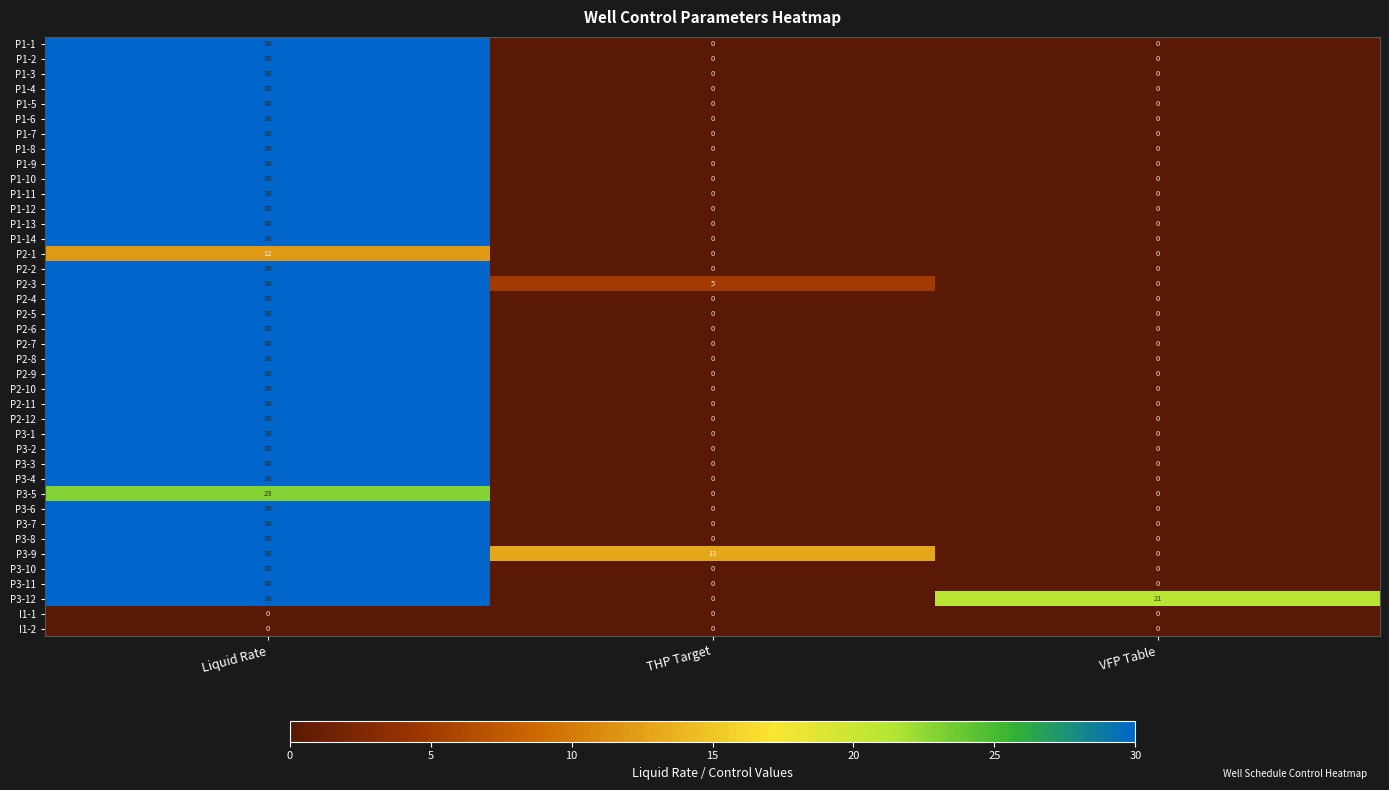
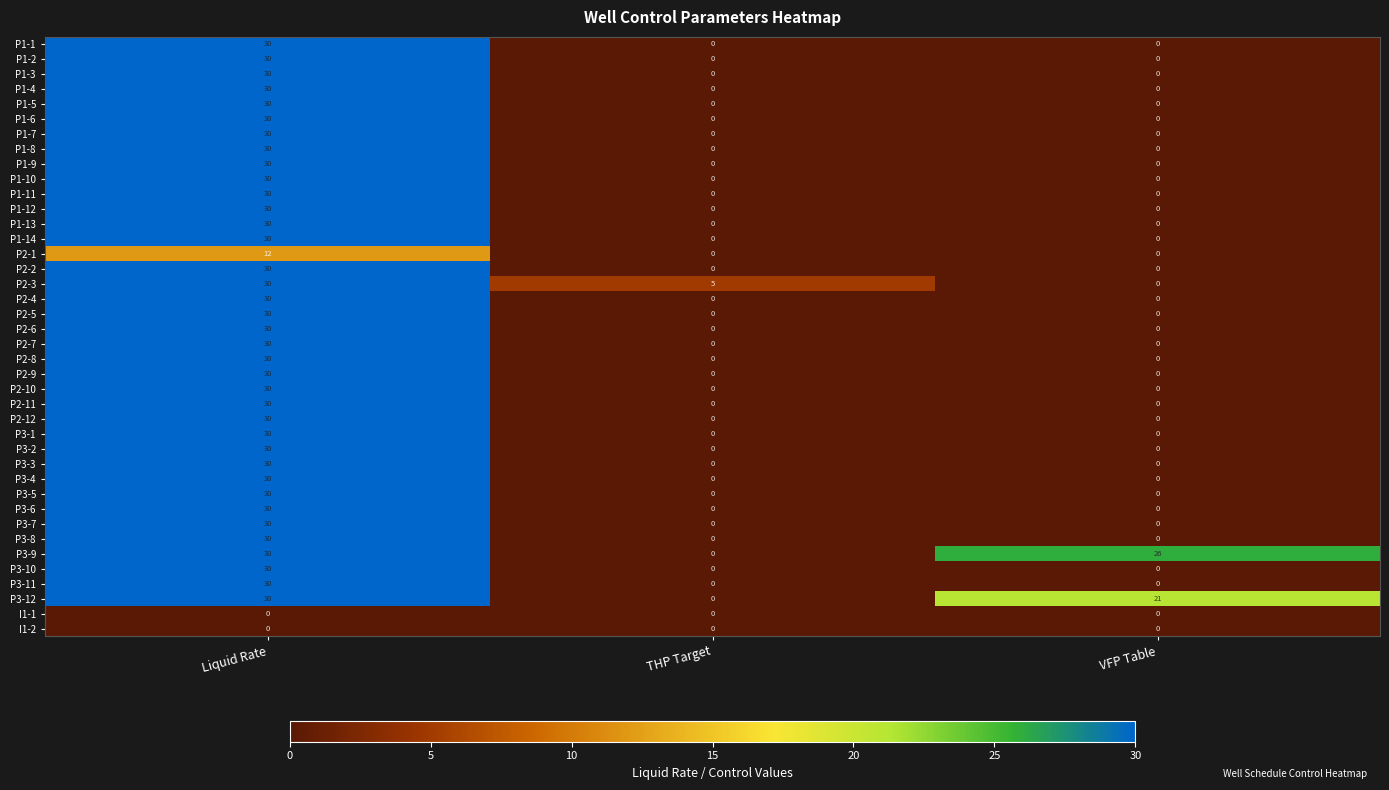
  {
    "P1-1": {
      "Liquid Rate": 30,
      "THP Target": 0,
      "VFP Table": 0
    },
    "P1-2": {
      "Liquid Rate": 30,
      "THP Target": 0,
      "VFP Table": 0
    },
    "P1-3": {
      "Liquid Rate": 30,
      "THP Target": 0,
      "VFP Table": 0
    },
    "P1-4": {
      "Liquid Rate": 30,
      "THP Target": 0,
      "VFP Table": 0
    },
    "P1-5": {
      "Liquid Rate": 30,
      "THP Target": 0,
      "VFP Table": 0
    },
    "P1-6": {
      "Liquid Rate": 30,
      "THP Target": 0,
      "VFP Table": 0
    },
    "P1-7": {
      "Liquid Rate": 30,
      "THP Target": 0,
      "VFP Table": 0
    },
    "P1-8": {
      "Liquid Rate": 30,
      "THP Target": 0,
      "VFP Table": 0
    },
    "P1-9": {
      "Liquid Rate": 30,
      "THP Target": 0,
      "VFP Table": 0
    },
    "P1-10": {
      "Liquid Rate": 30,
      "THP Target": 0,
      "VFP Table": 0
    },
    "P1-11": {
      "Liquid Rate": 30,
      "THP Target": 0,
      "VFP Table": 0
    },
    "P1-12": {
      "Liquid Rate": 30,
      "THP Target": 0,
      "VFP Table": 0
    },
    "P1-13": {
      "Liquid Rate": 30,
      "THP Target": 0,
      "VFP Table": 0
    },
    "P1-14": {
      "Liquid Rate": 30,
      "THP Target": 0,
      "VFP Table": 0
    },
    "P2-1": {
      "Liquid Rate": 12,
      "THP Target": 0,
      "VFP Table": 0
    },
    "P2-2": {
      "Liquid Rate": 30,
      "THP Target": 0,
      "VFP Table": 0
    },
    "P2-3": {
      "Liquid Rate": 30,
      "THP Target": 5,
      "VFP Table": 0
    },
    "P2-4": {
      "Liquid Rate": 30,
      "THP Target": 0,
      "VFP Table": 0
    },
    "P2-5": {
      "Liquid Rate": 30,
      "THP Target": 0,
      "VFP Table": 0
    },
    "P2-6": {
      "Liquid Rate": 30,
      "THP Target": 0,
      "VFP Table": 0
    },
    "P2-7": {
      "Liquid Rate": 30,
      "THP Target": 0,
      "VFP Table": 0
    },
    "P2-8": {
      "Liquid Rate": 30,
      "THP Target": 0,
      "VFP Table": 0
    },
    "P2-9": {
      "Liquid Rate": 30,
      "THP Target": 0,
      "VFP Table": 0
    },
    "P2-10": {
      "Liquid Rate": 30,
      "THP Target": 0,
      "VFP Table": 0
    },
    "P2-11": {
      "Liquid Rate": 30,
      "THP Target": 0,
      "VFP Table": 0
    },
    "P2-12": {
      "Liquid Rate": 30,
      "THP Target": 0,
      "VFP Table": 0
    },
    "P3-1": {
      "Liquid Rate": 30,
      "THP Target": 0,
      "VFP Table": 0
    },
    "P3-2": {
      "Liquid Rate": 30,
      "THP Target": 0,
      "VFP Table": 0
    },
    "P3-3": {
      "Liquid Rate": 30,
      "THP Target": 0,
      "VFP Table": 0
    },
    "P3-4": {
      "Liquid Rate": 30,
      "THP Target": 0,
      "VFP Table": 0
    },
    "P3-5": {
-     "Liquid Rate": 23,
+     "Liquid Rate": 30,
      "THP Target": 0,
      "VFP Table": 0
    },
    "P3-6": {
      "Liquid Rate": 30,
      "THP Target": 0,
      "VFP Table": 0
    },
    "P3-7": {
      "Liquid Rate": 30,
      "THP Target": 0,
      "VFP Table": 0
    },
    "P3-8": {
      "Liquid Rate": 30,
      "THP Target": 0,
      "VFP Table": 0
    },
    "P3-9": {
      "Liquid Rate": 30,
-     "THP Target": 13,
-     "VFP Table": 0
+     "THP Target": 0,
+     "VFP Table": 26
    },
    "P3-10": {
      "Liquid Rate": 30,
      "THP Target": 0,
      "VFP Table": 0
    },
    "P3-11": {
      "Liquid Rate": 30,
      "THP Target": 0,
      "VFP Table": 0
    },
    "P3-12": {
      "Liquid Rate": 30,
      "THP Target": 0,
      "VFP Table": 21
    },
    "I1-1": {
      "Liquid Rate": 0,
      "THP Target": 0,
      "VFP Table": 0
    },
    "I1-2": {
      "Liquid Rate": 0,
      "THP Target": 0,
      "VFP Table": 0
    }
  }
